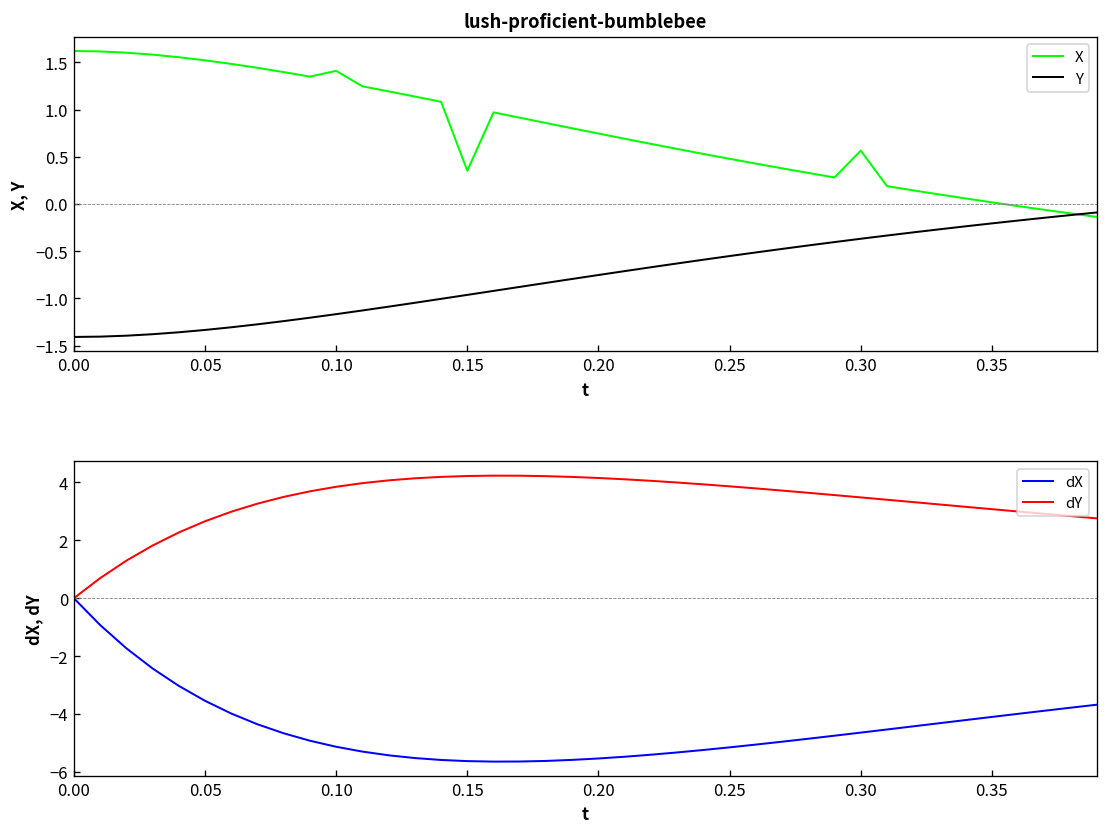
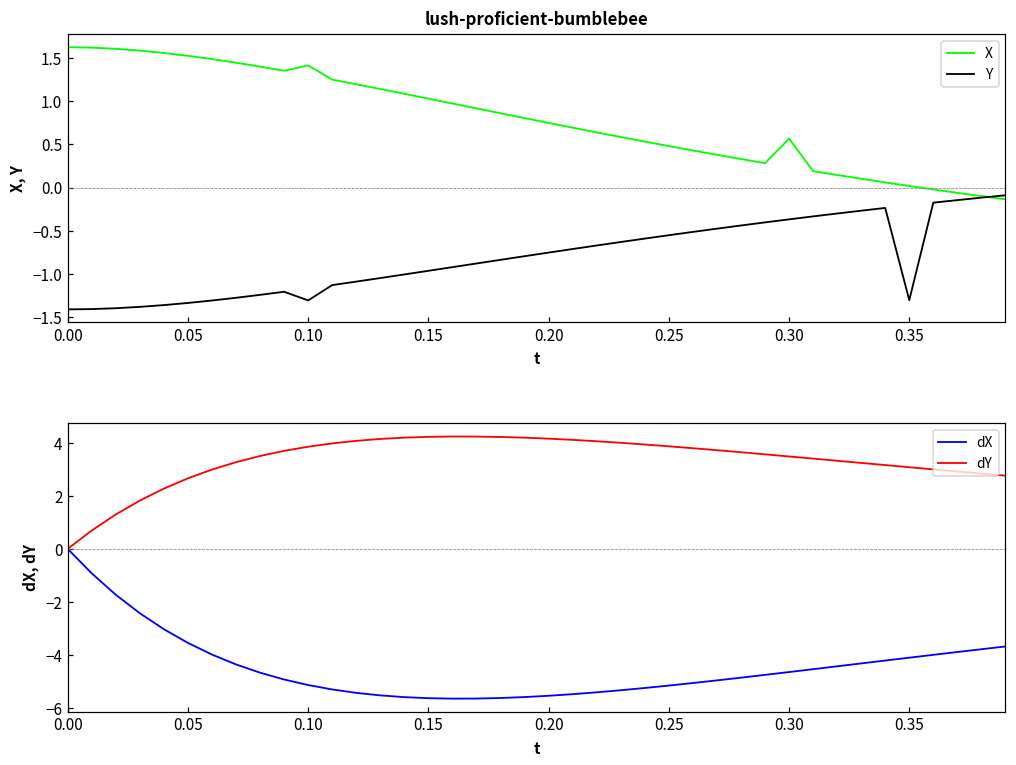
  {
    "lush-proficient-bumblebee": {
      "X": {
        "0.00": 1.6,
        "0.05": 1.5,
        "0.10": 1.4,
-       "0.15": 0.4,
+       "0.15": 1.0,
        "0.20": 0.7,
        "0.25": 0.5,
        "0.30": 0.6,
        "0.35": 0.0
      },
      "Y": {
        "0.00": -1.4,
        "0.05": -1.3,
-       "0.10": -1.2,
+       "0.10": -1.3,
        "0.15": -1.0,
        "0.20": -0.8,
        "0.25": -0.6,
        "0.30": -0.4,
-       "0.35": -0.2
+       "0.35": -1.3
      }
    }
  }
